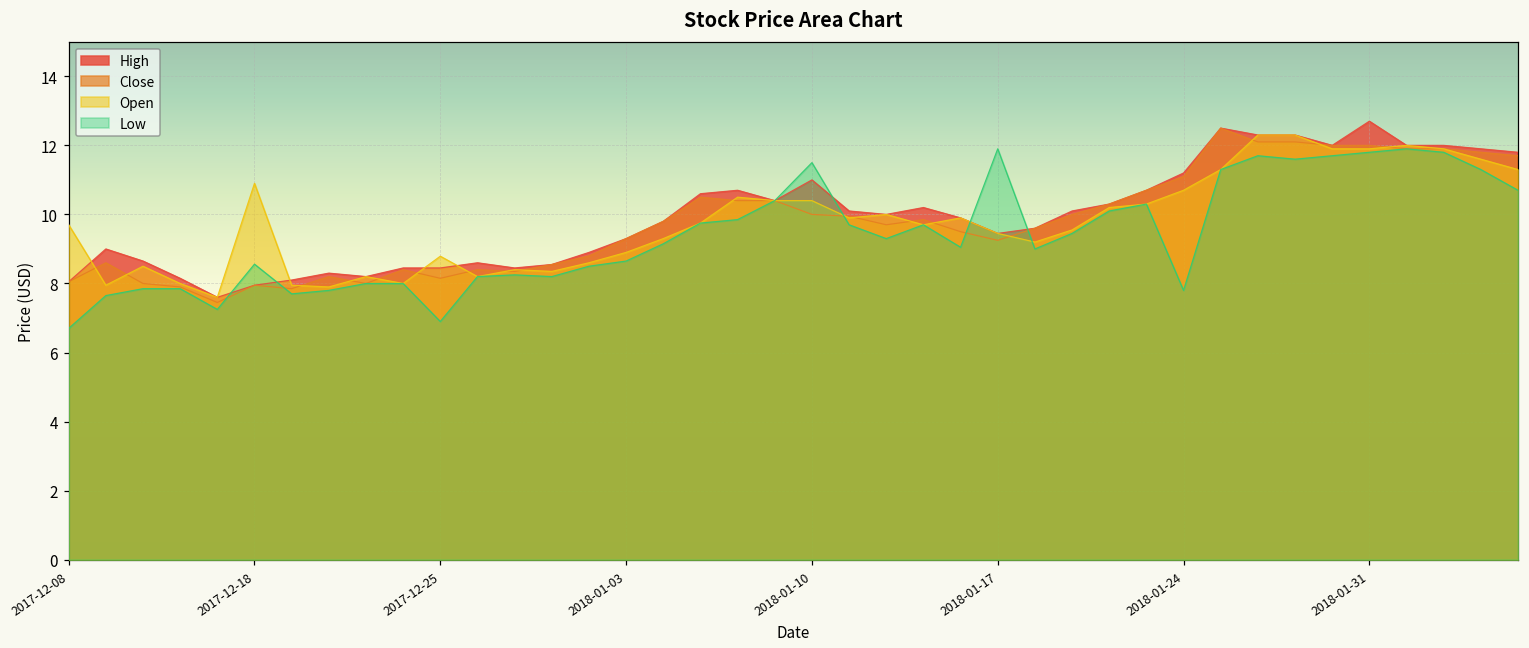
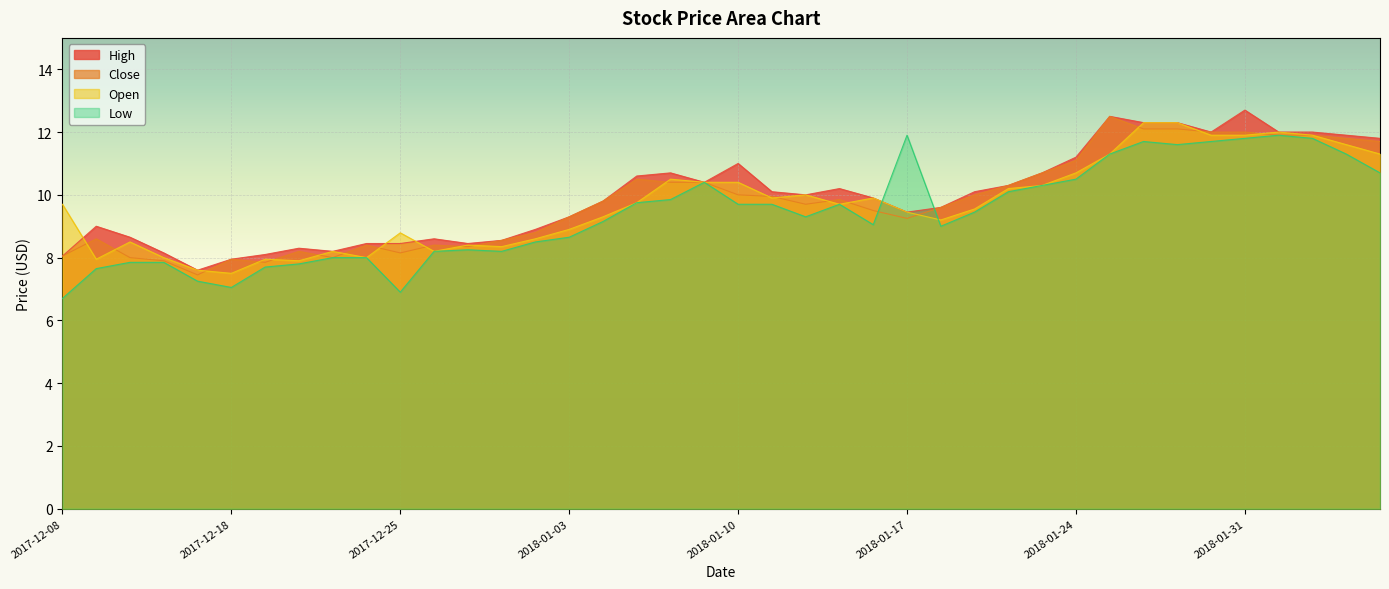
  {
    "Open": {
      "2017-12-08": 9.7,
-     "2017-12-18": 10.9,
+     "2017-12-18": 7.5,
      "2017-12-25": 8.8,
      "2018-01-03": 8.9,
      "2018-01-10": 10.4,
      "2018-01-24": 10.7,
      "2018-01-31": 11.9
    },
    "Low": {
      "2017-12-08": 6.7,
-     "2017-12-18": 8.6,
+     "2017-12-18": 7.1,
      "2017-12-25": 6.9,
      "2018-01-03": 8.7,
-     "2018-01-10": 11.5,
+     "2018-01-10": 9.7,
      "2018-01-17": 11.9,
-     "2018-01-24": 7.8,
+     "2018-01-24": 10.5,
      "2018-01-31": 11.8
    }
  }
